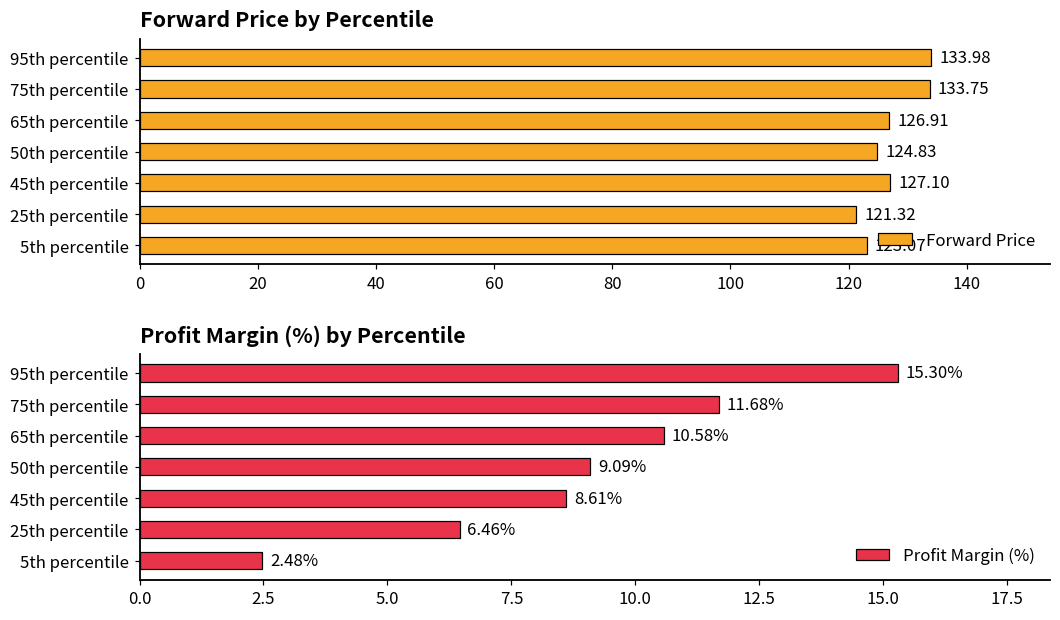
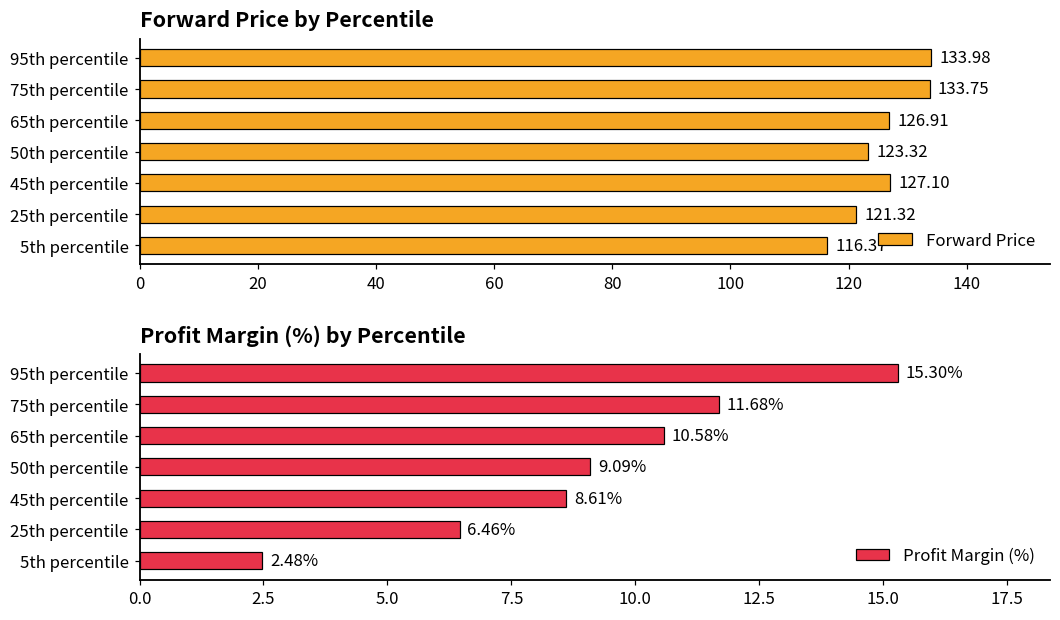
  {
    "Forward Price by Percentile": {
      "95th percentile": "133.98",
      "75th percentile": "133.75",
      "65th percentile": "126.91",
-     "50th percentile": "124.83",
+     "50th percentile": "123.32",
      "45th percentile": "127.10",
      "25th percentile": "121.32",
-     "5th percentile": "123.07"
+     "5th percentile": "116.37"
    },
    "Profit Margin (%) by Percentile": {
      "95th percentile": "15.30%",
      "75th percentile": "11.68%",
      "65th percentile": "10.58%",
      "50th percentile": "9.09%",
      "45th percentile": "8.61%",
      "25th percentile": "6.46%",
      "5th percentile": "2.48%"
    }
  }
